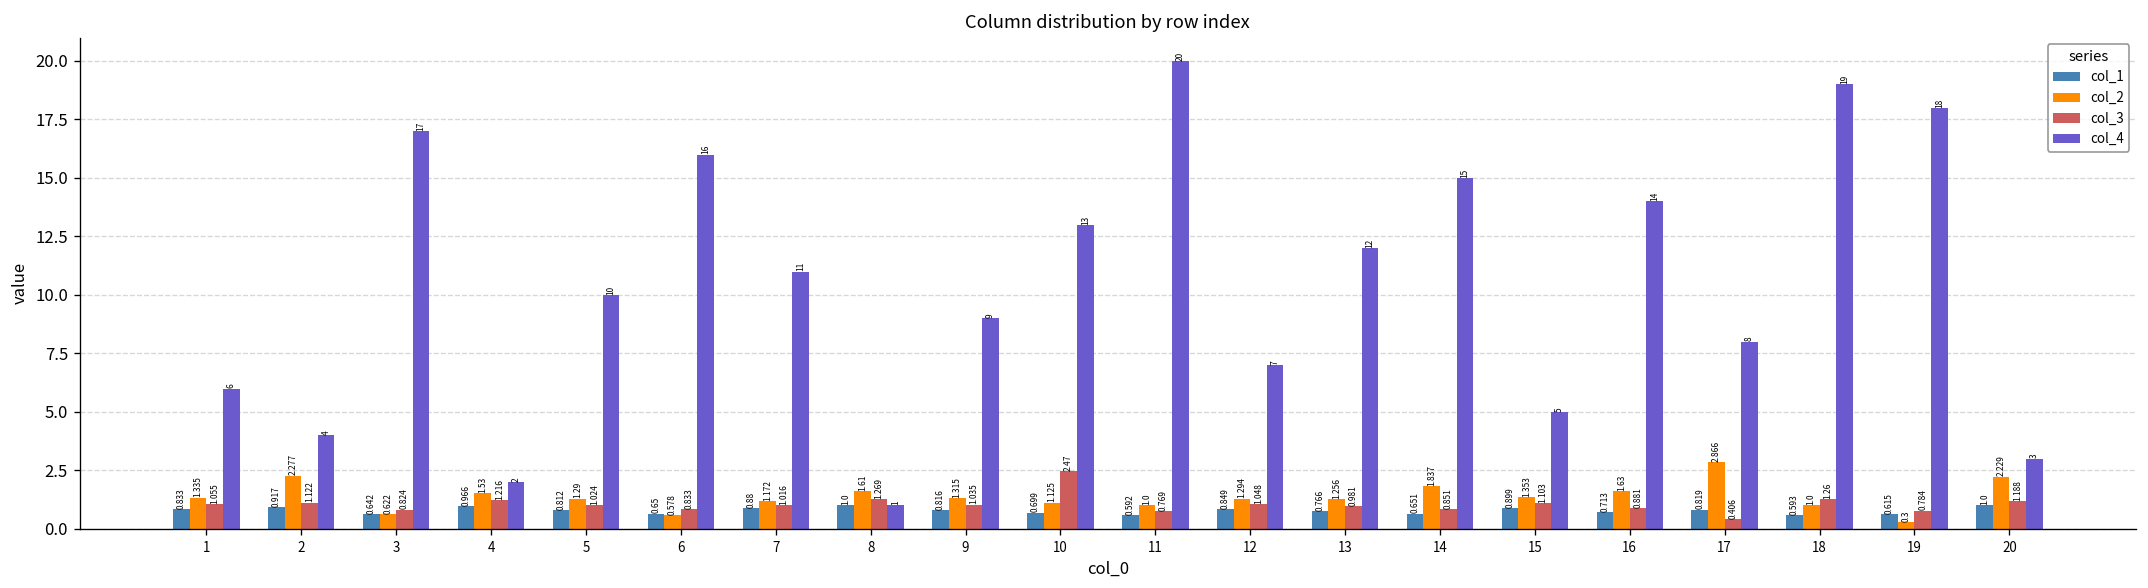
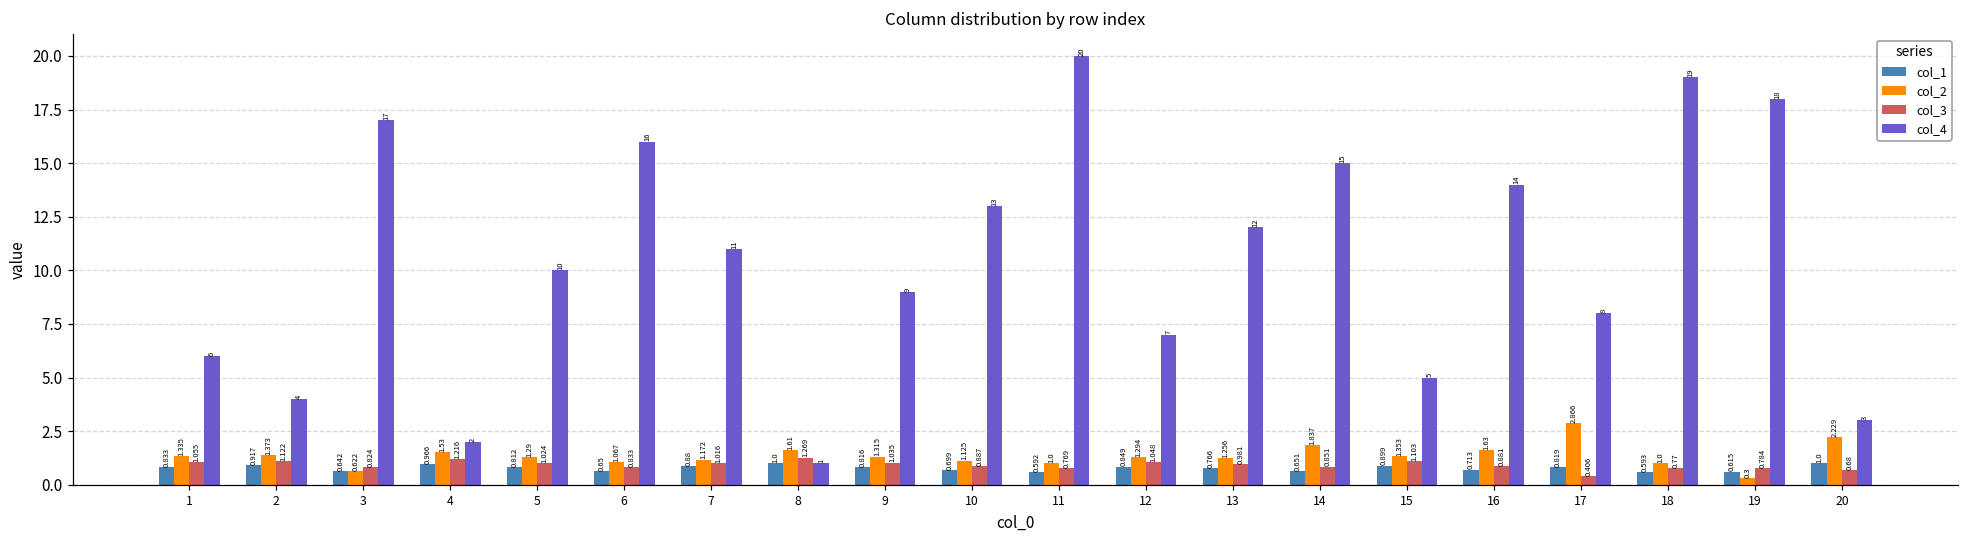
  {
    "col_2": {
      "1": 1.335,
-     "2": 2.277,
+     "2": 1.373,
      "3": 0.622,
      "4": 1.53,
      "5": 1.29,
-     "6": 0.578,
+     "6": 1.067,
      "7": 1.172,
      "8": 1.61,
      "9": 1.315,
      "10": 1.125,
      "11": 1.0,
      "12": 1.294,
      "13": 1.256,
      "14": 1.837,
      "15": 1.353,
      "16": 1.63,
      "17": 2.866,
      "18": 1.0,
      "19": 0.3,
      "20": 2.229
    },
    "col_3": {
      "1": 1.055,
      "2": 1.122,
      "3": 0.824,
      "4": 1.216,
      "5": 1.024,
      "6": 0.833,
      "7": 1.016,
      "8": 1.269,
      "9": 1.035,
-     "10": 2.47,
+     "10": 0.887,
      "11": 0.769,
      "12": 1.048,
      "13": 0.981,
      "14": 0.851,
      "15": 1.103,
      "16": 0.881,
      "17": 0.406,
-     "18": 1.26,
+     "18": 0.77,
      "19": 0.784,
-     "20": 1.188
+     "20": 0.68
    }
  }
